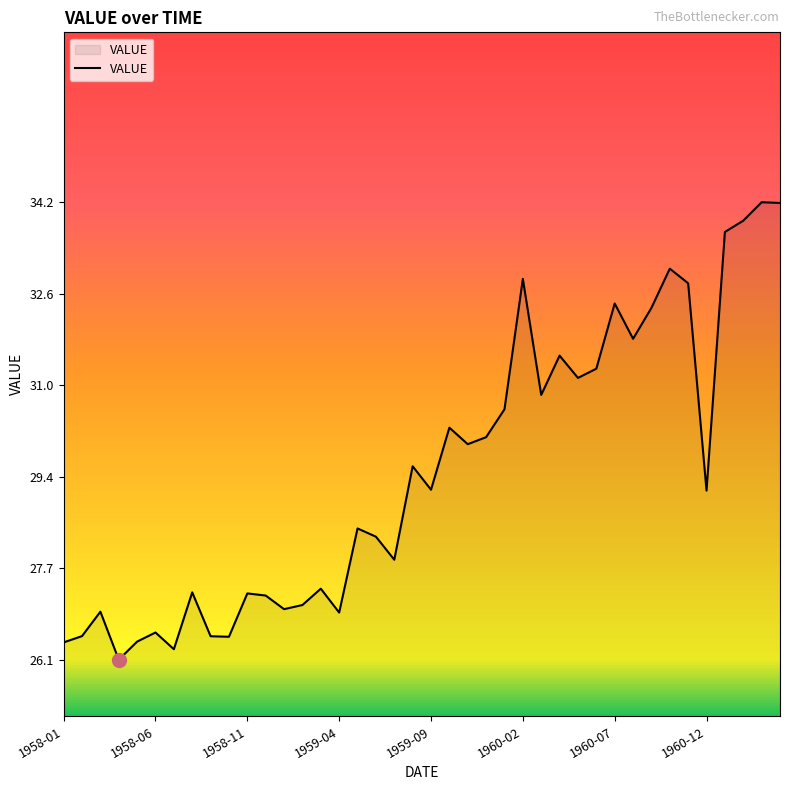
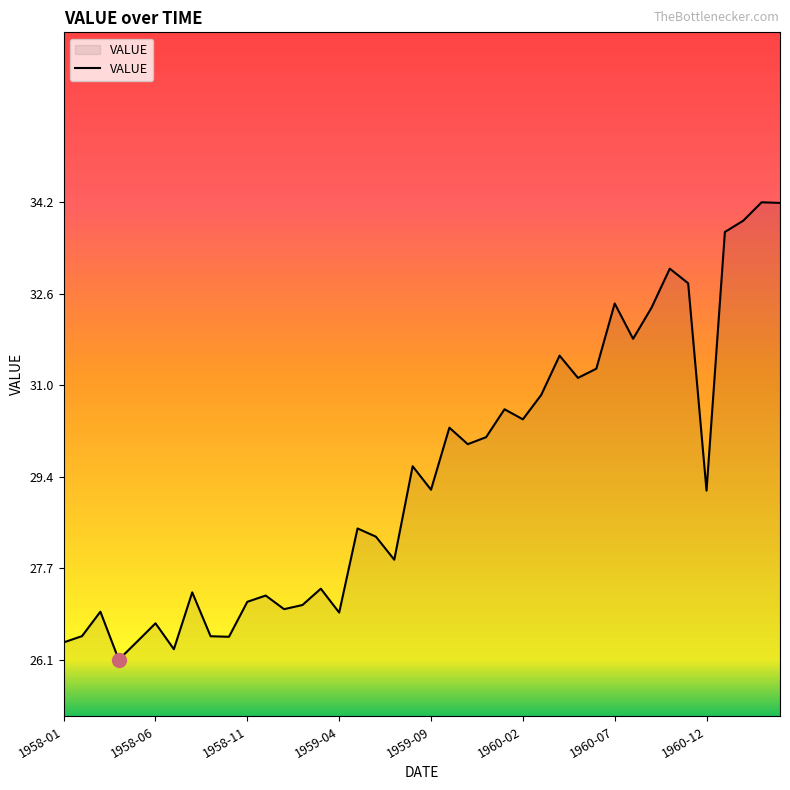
  {
    "VALUE": {
      "1958-01": 26.4,
-     "1958-06": 26.6,
-     "1958-11": 27.3,
+     "1958-06": 26.8,
+     "1958-11": 27.1,
      "1959-04": 27.0,
      "1959-09": 29.1,
-     "1960-02": 32.8,
+     "1960-02": 30.4,
      "1960-07": 32.4,
      "1960-12": 29.1
    }
  }
